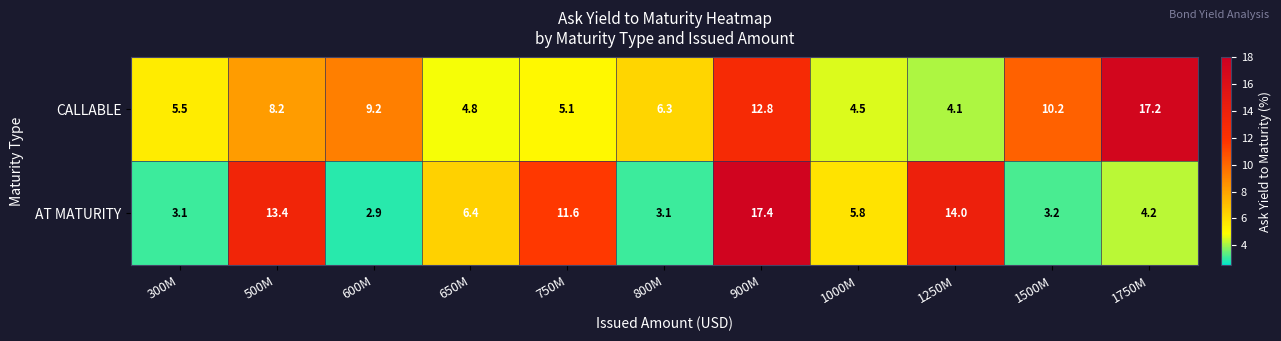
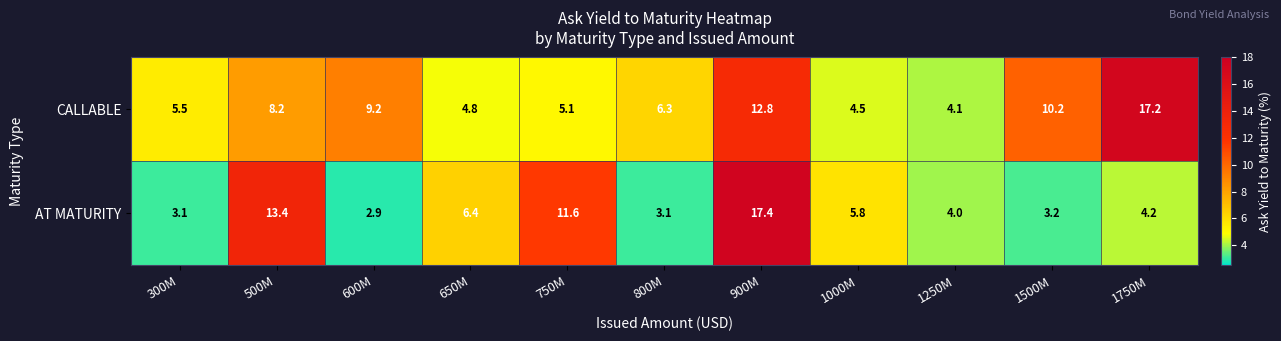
  {
    "CALLABLE": {
      "300M": 5.5,
      "500M": 8.2,
      "600M": 9.2,
      "650M": 4.8,
      "750M": 5.1,
      "800M": 6.3,
      "900M": 12.8,
      "1000M": 4.5,
      "1250M": 4.1,
      "1500M": 10.2,
      "1750M": 17.2
    },
    "AT MATURITY": {
      "300M": 3.1,
      "500M": 13.4,
      "600M": 2.9,
      "650M": 6.4,
      "750M": 11.6,
      "800M": 3.1,
      "900M": 17.4,
      "1000M": 5.8,
-     "1250M": 14.0,
+     "1250M": 4.0,
      "1500M": 3.2,
      "1750M": 4.2
    }
  }
